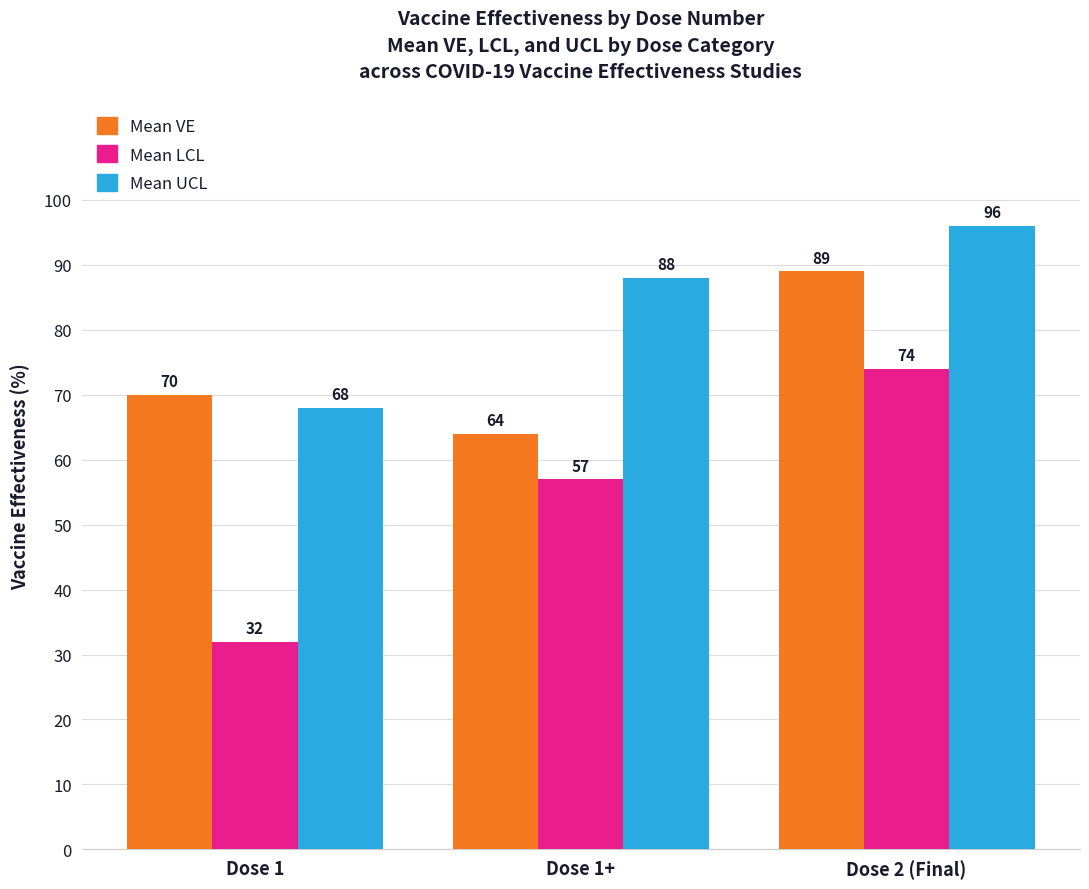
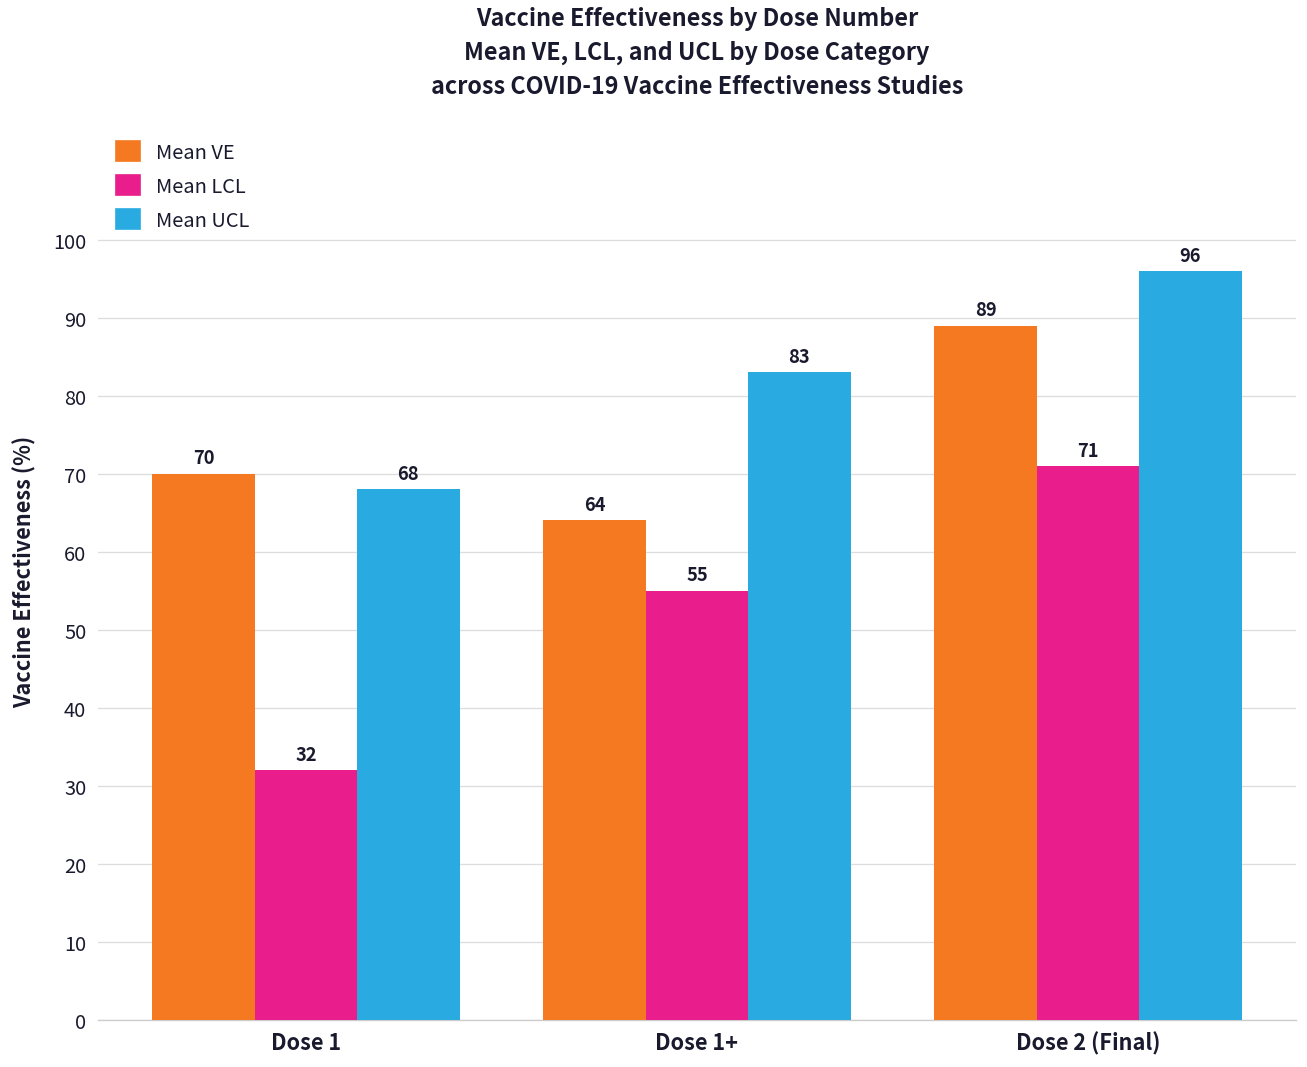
  {
    "Mean VE": {
      "Dose 1": 70,
      "Dose 1+": 64,
      "Dose 2 (Final)": 89
    },
    "Mean LCL": {
      "Dose 1": 32,
-     "Dose 1+": 57,
-     "Dose 2 (Final)": 74
+     "Dose 1+": 55,
+     "Dose 2 (Final)": 71
    },
    "Mean UCL": {
      "Dose 1": 68,
-     "Dose 1+": 88,
+     "Dose 1+": 83,
      "Dose 2 (Final)": 96
    }
  }
